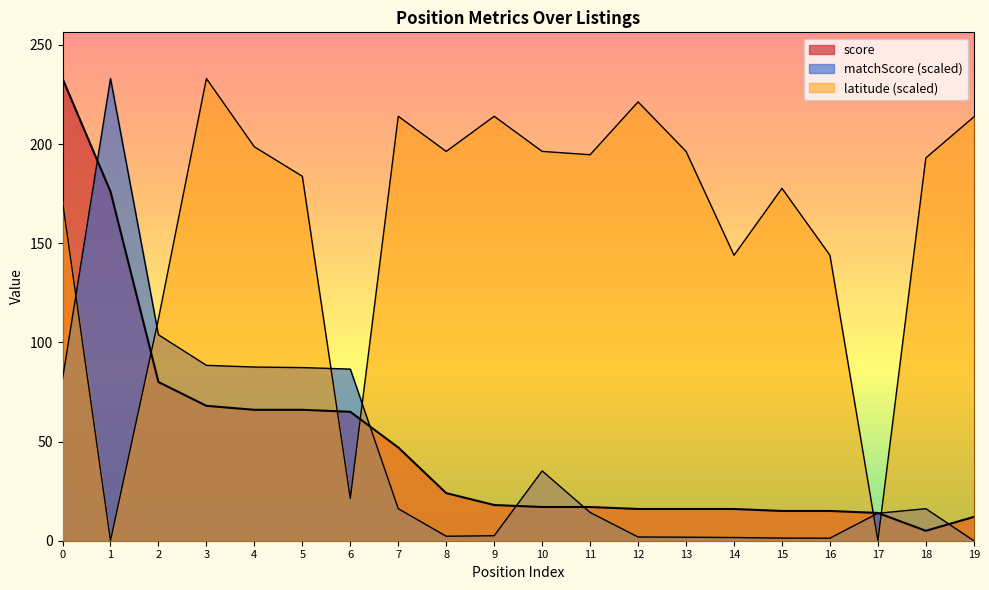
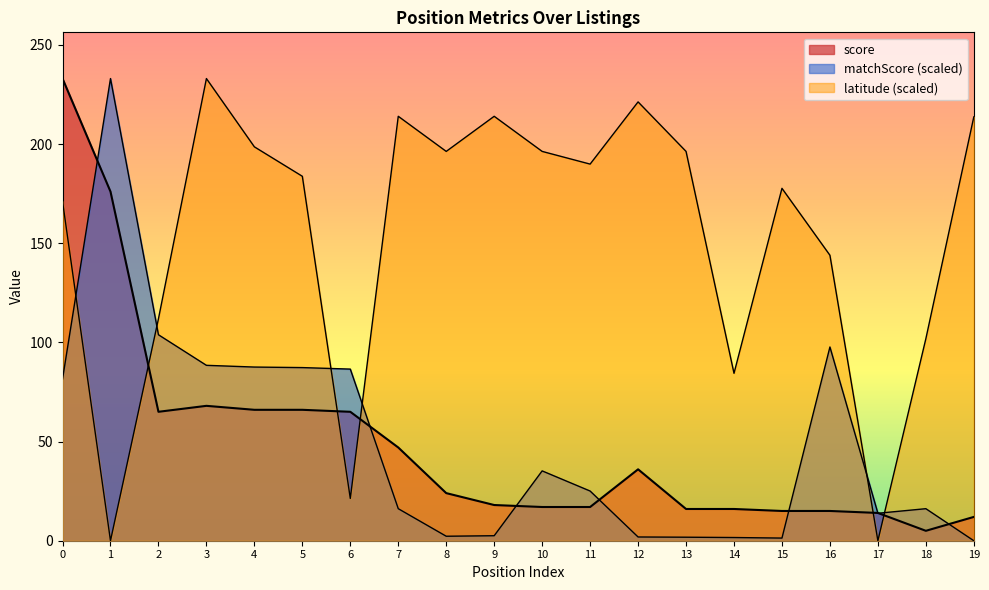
  {
    "score": {
      "0": 233,
      "1": 176,
-     "2": 80,
+     "2": 65,
      "3": 68,
      "4": 66,
      "5": 66,
      "6": 65,
      "7": 47,
      "8": 24,
      "9": 18,
      "10": 17,
      "11": 17,
-     "12": 16,
+     "12": 36,
      "13": 16,
      "14": 16,
      "15": 15,
      "16": 15,
      "18": 5,
      "19": 12
    },
    "matchScore (scaled)": {
      "0": 82,
      "1": 233,
      "2": 104,
      "3": 88,
      "4": 88,
      "5": 87,
      "6": 87,
      "7": 16,
      "8": 2,
      "9": 3,
      "10": 35,
-     "11": 14,
+     "11": 25,
      "12": 2,
      "13": 2,
      "14": 2,
      "15": 1,
-     "16": 1,
+     "16": 98,
      "18": 16,
      "19": 0
    },
    "latitude (scaled)": {
      "0": 171,
      "1": 0,
      "2": 112,
      "3": 233,
      "4": 199,
      "5": 184,
      "6": 21,
      "7": 214,
      "8": 196,
      "9": 214,
      "10": 196,
-     "11": 195,
+     "11": 190,
      "12": 221,
      "13": 196,
-     "14": 144,
+     "14": 84,
      "15": 178,
      "16": 144,
      "17": 0,
-     "18": 193,
+     "18": 102,
      "19": 214
    }
  }
